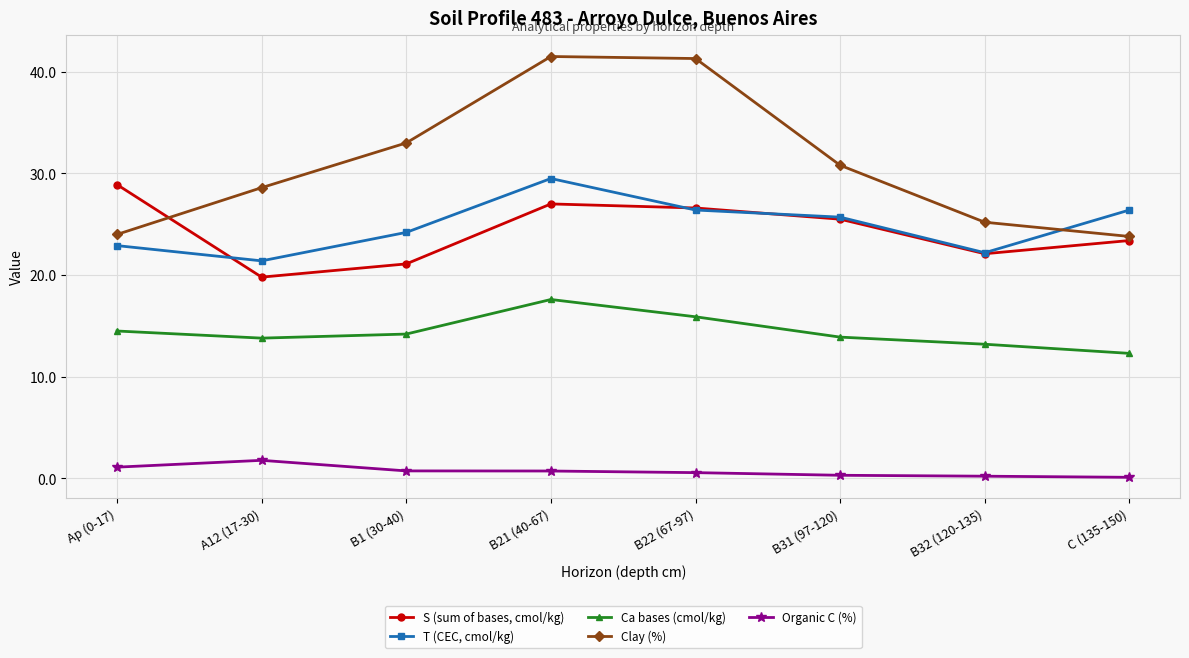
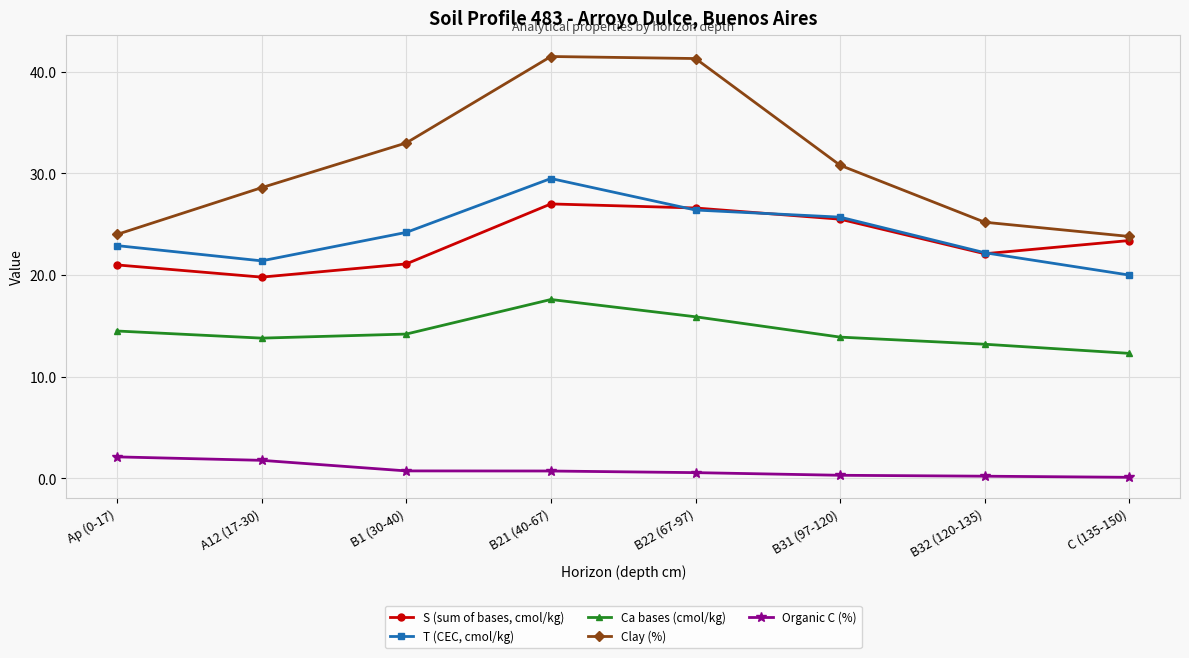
  {
    "S (sum of bases, cmol/kg)": {
-     "Ap (0-17)": 28.9,
+     "Ap (0-17)": 21.0,
      "A12 (17-30)": 19.8,
      "B1 (30-40)": 21.1,
      "B21 (40-67)": 27.0,
      "C (135-150)": 23.4
    },
    "T (CEC, cmol/kg)": {
      "Ap (0-17)": 22.9,
      "A12 (17-30)": 21.4,
      "B1 (30-40)": 24.2,
      "B21 (40-67)": 29.5,
-     "C (135-150)": 26.4
+     "C (135-150)": 20.0
    },
    "Ca bases (cmol/kg)": {
      "Ap (0-17)": 14.5,
      "A12 (17-30)": 13.8,
      "B1 (30-40)": 14.2,
      "B21 (40-67)": 17.6,
      "B22 (67-97)": 15.9,
      "B31 (97-120)": 13.9,
      "B32 (120-135)": 13.2,
      "C (135-150)": 12.3
    },
    "Clay (%)": {
      "Ap (0-17)": 24.0,
      "A12 (17-30)": 28.6,
      "B1 (30-40)": 33.0,
      "B21 (40-67)": 41.5,
      "B22 (67-97)": 41.3,
      "B31 (97-120)": 30.8,
      "B32 (120-135)": 25.2,
      "C (135-150)": 23.8
    },
    "Organic C (%)": {
-     "Ap (0-17)": 1.1,
+     "Ap (0-17)": 2.1,
      "A12 (17-30)": 1.8,
      "B1 (30-40)": 0.7,
      "B21 (40-67)": 0.7,
      "B22 (67-97)": 0.6,
      "B31 (97-120)": 0.3,
      "B32 (120-135)": 0.2,
      "C (135-150)": 0.1
    }
  }
